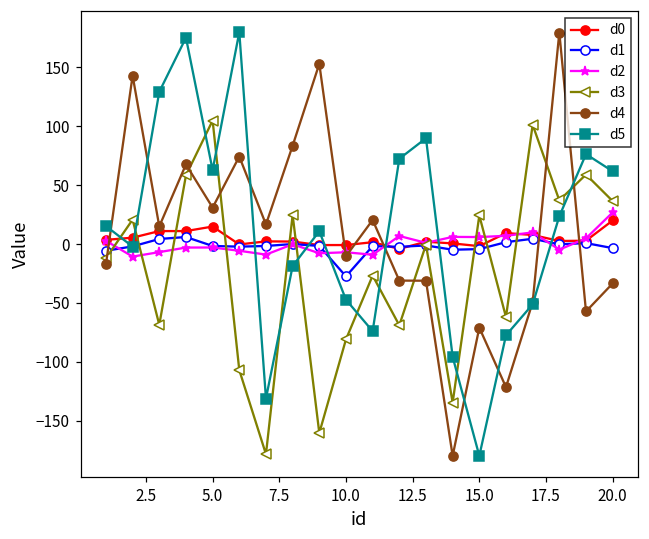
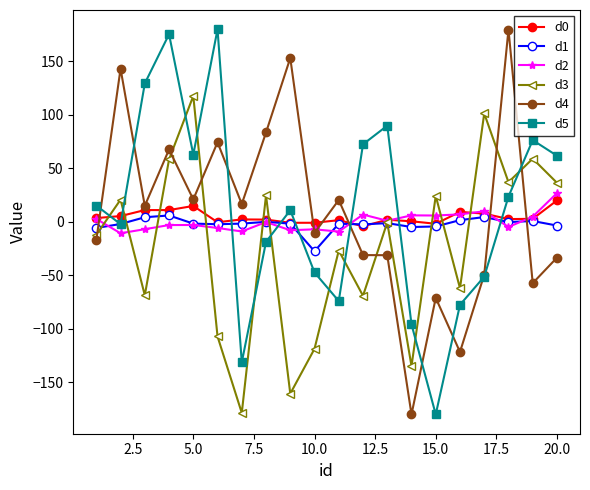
  {
    "d0": {
      "5.0": 15,
      "10.0": -1,
      "15.0": -2,
      "20.0": 20
    },
    "d1": {
      "10.0": -27,
      "15.0": -4,
      "20.0": -3
    },
    "d2": {
      "10.0": -7,
      "15.0": 6,
      "20.0": 27
    },
    "d3": {
-     "5.0": 105,
-     "10.0": -81,
+     "5.0": 118,
+     "10.0": -119,
      "15.0": 24,
      "20.0": 36
    },
    "d4": {
-     "5.0": 31,
+     "5.0": 21,
      "10.0": -10,
      "15.0": -71,
      "20.0": -33
    },
    "d5": {
      "5.0": 63,
      "10.0": -47,
      "15.0": -180,
      "20.0": 62
    }
  }
